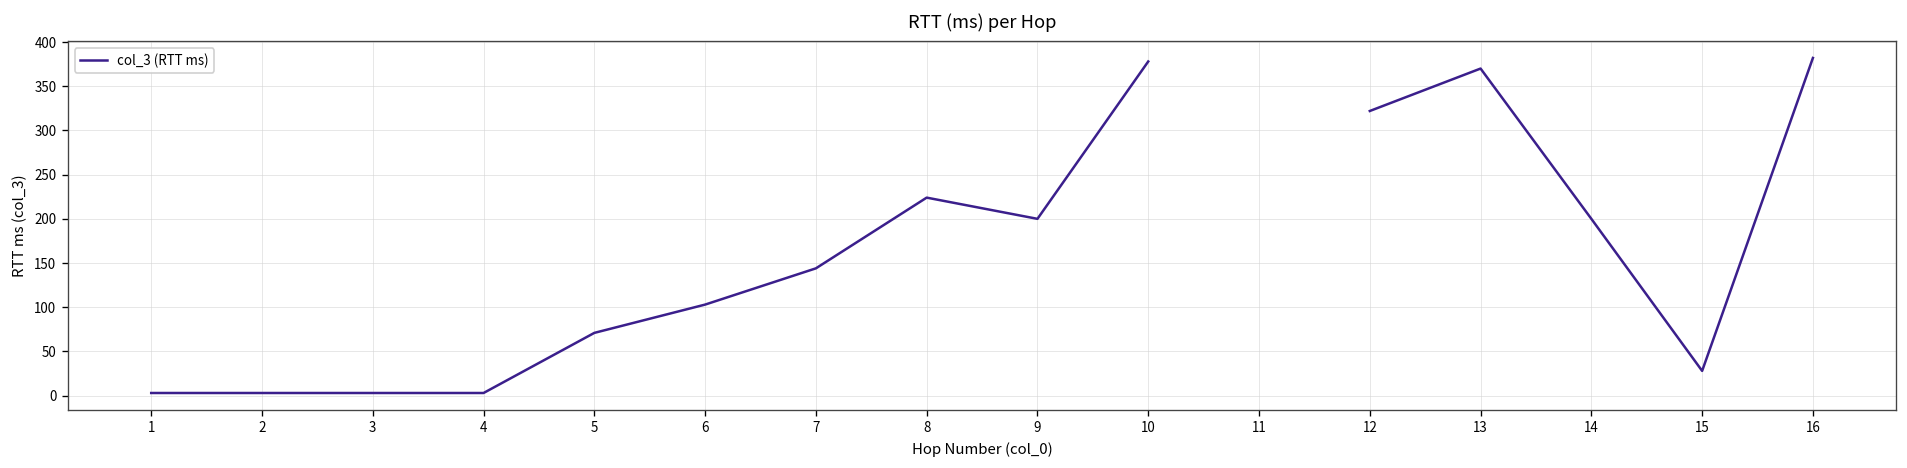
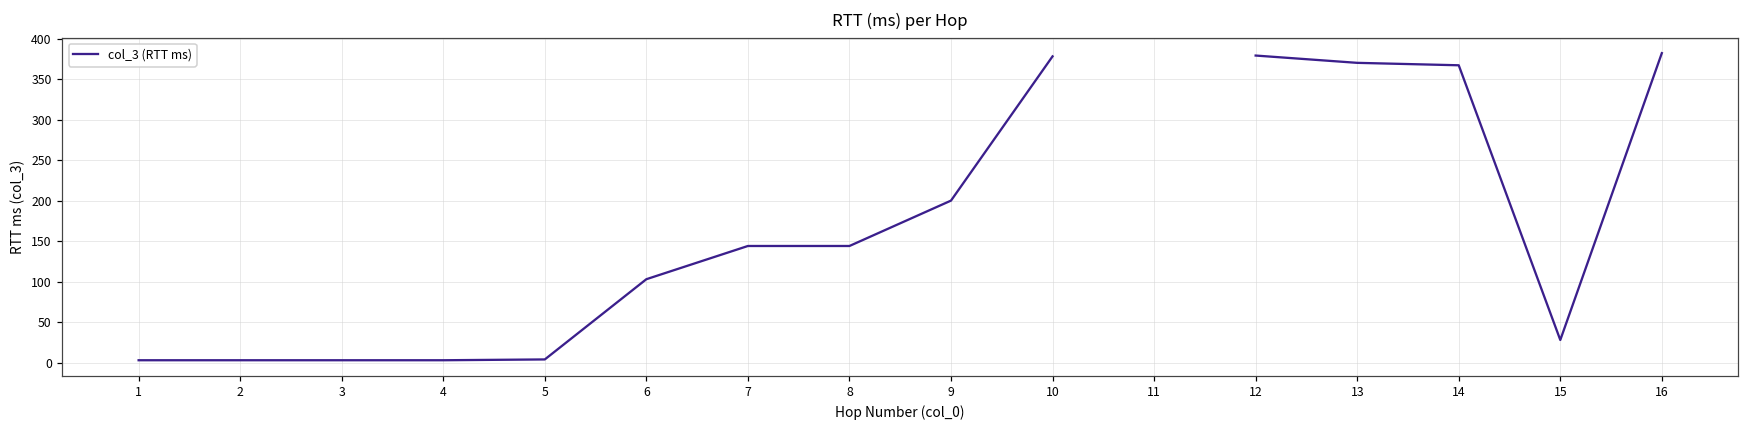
  {
    "1": 0,
    "2": 0,
    "3": 0,
    "4": 0,
-   "5": 70,
+   "5": 0,
    "6": 100,
    "7": 140,
-   "8": 220,
+   "8": 140,
    "9": 200,
    "10": 380,
-   "12": 320,
+   "12": 380,
    "13": 370,
-   "14": 200,
+   "14": 370,
    "15": 30,
    "16": 380
  }
